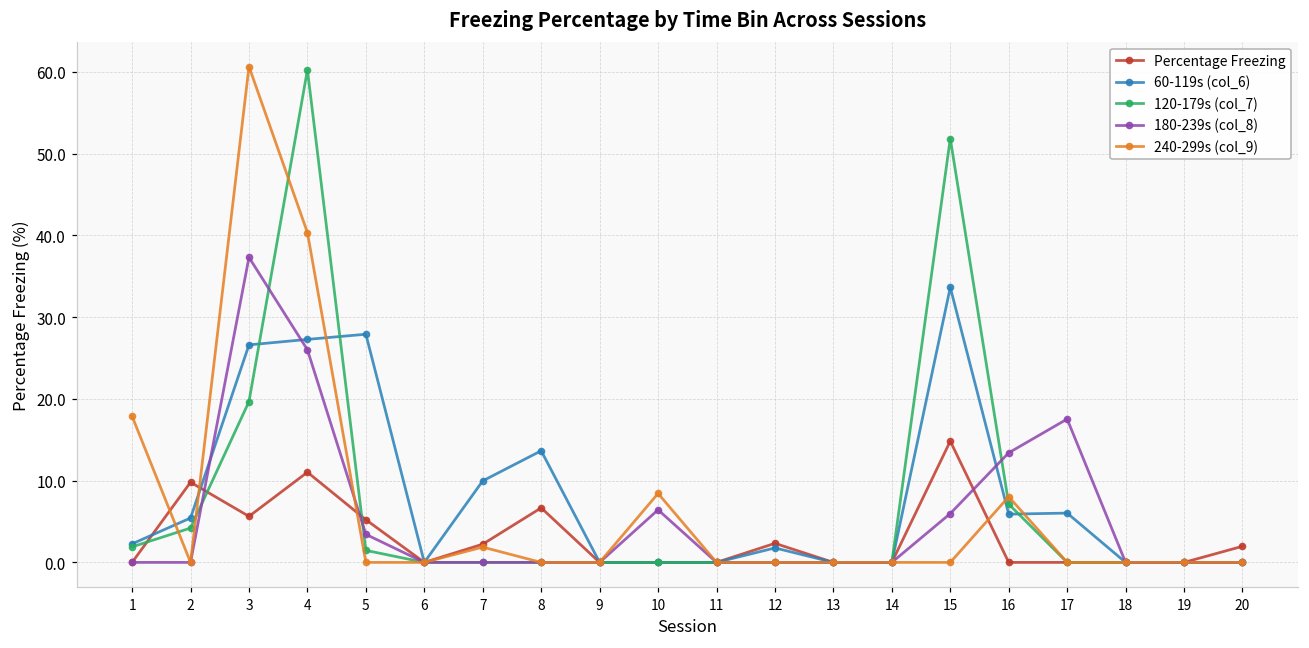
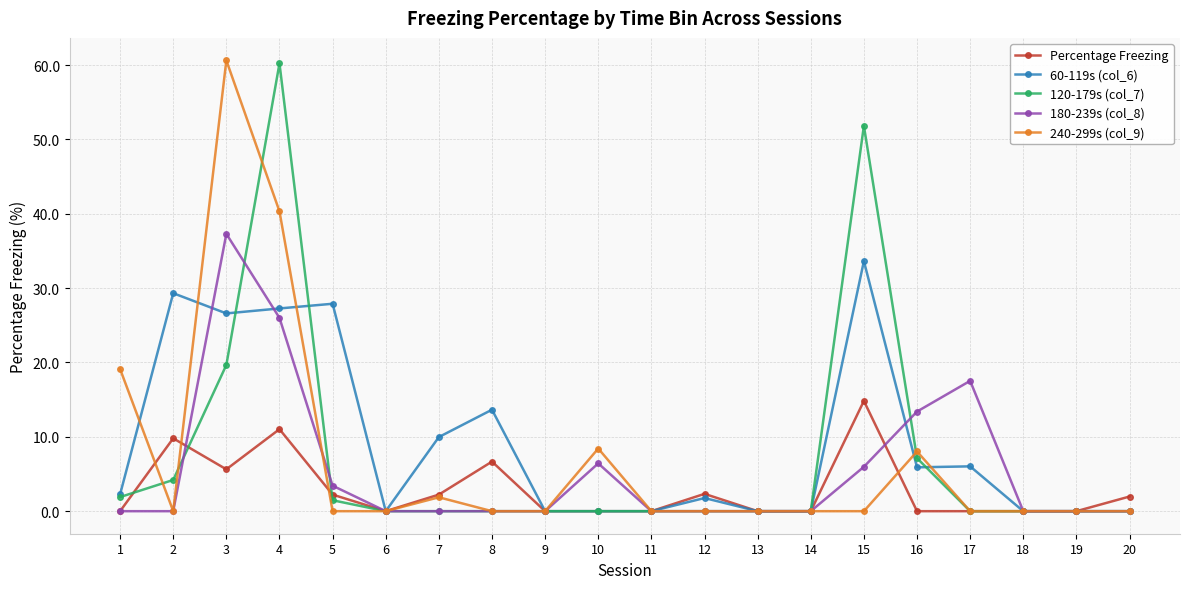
  {
    "Percentage Freezing": {
      "2": 10,
      "3": 6,
      "4": 11,
-     "5": 5,
+     "5": 2,
      "7": 2,
      "8": 7,
      "12": 2,
      "15": 15,
      "16": 0,
      "20": 2
    },
    "60-119s (col_6)": {
      "1": 2,
-     "2": 5,
+     "2": 29,
      "3": 27,
      "4": 27,
      "5": 28,
      "7": 10,
      "8": 14,
      "12": 2,
      "15": 34,
      "16": 6,
      "17": 6
    },
    "120-179s (col_7)": {
      "1": 2,
      "2": 4,
      "3": 20,
      "4": 60,
      "5": 1,
      "15": 52,
      "16": 7
    },
    "180-239s (col_8)": {
      "3": 37,
      "4": 26,
      "5": 3,
      "10": 6,
      "15": 6,
      "16": 13,
      "17": 18
    },
    "240-299s (col_9)": {
-     "1": 18,
+     "1": 19,
      "3": 61,
      "4": 40,
      "5": 0,
      "7": 2,
      "10": 8,
      "15": 0,
      "16": 8
    }
  }
